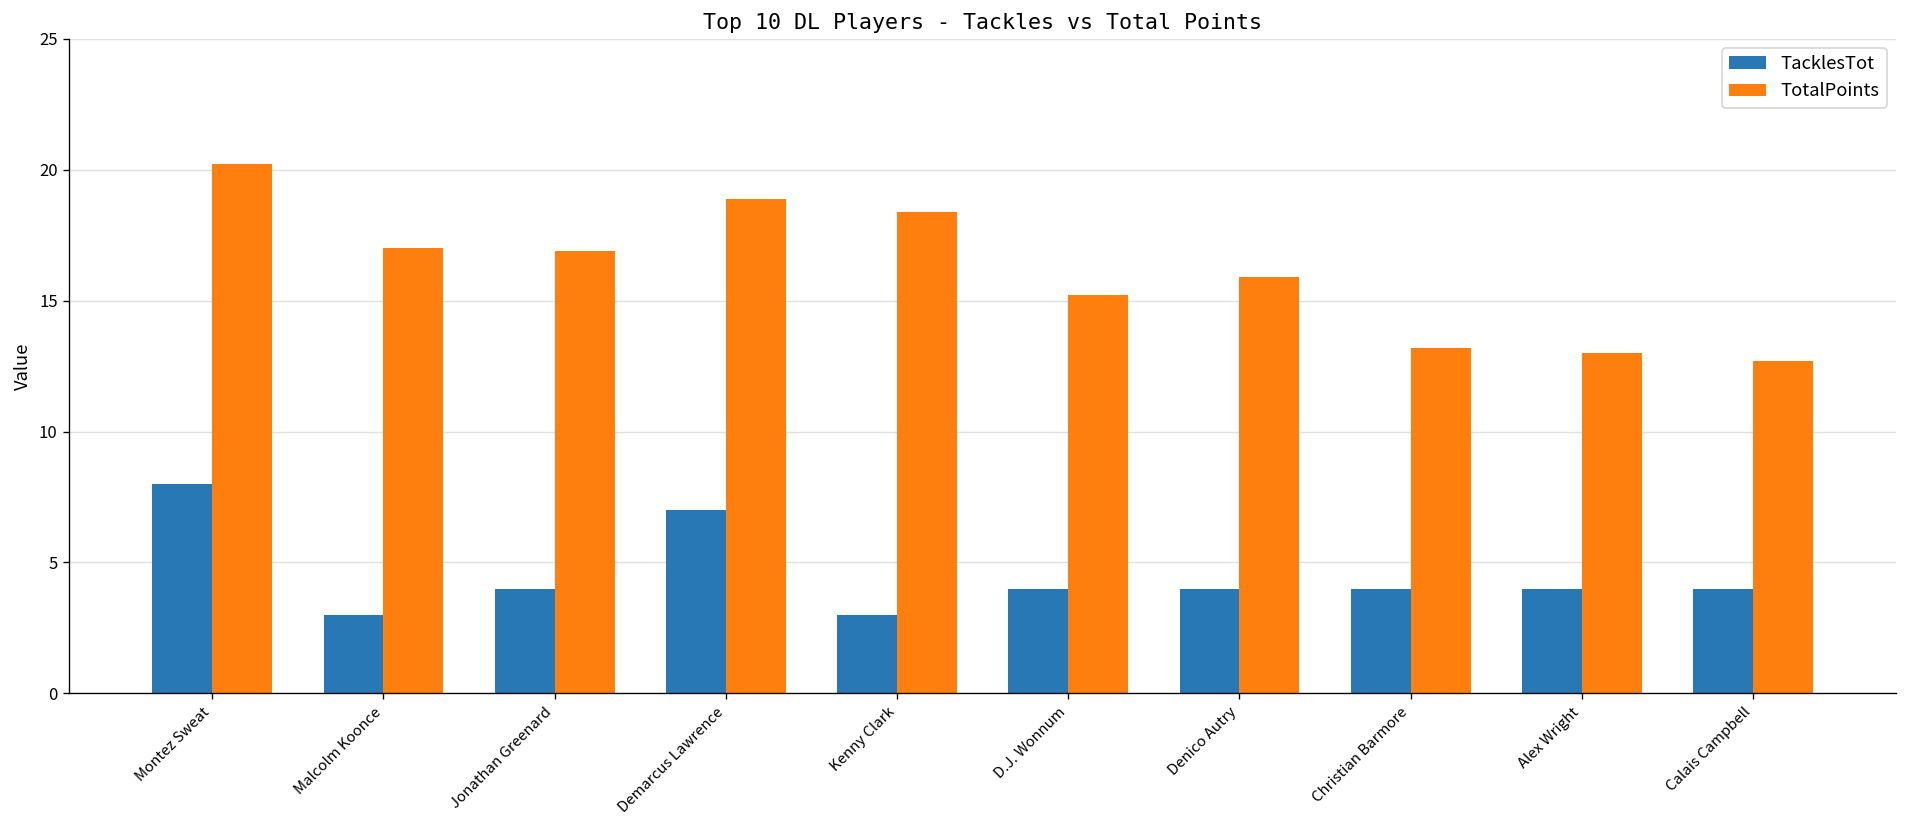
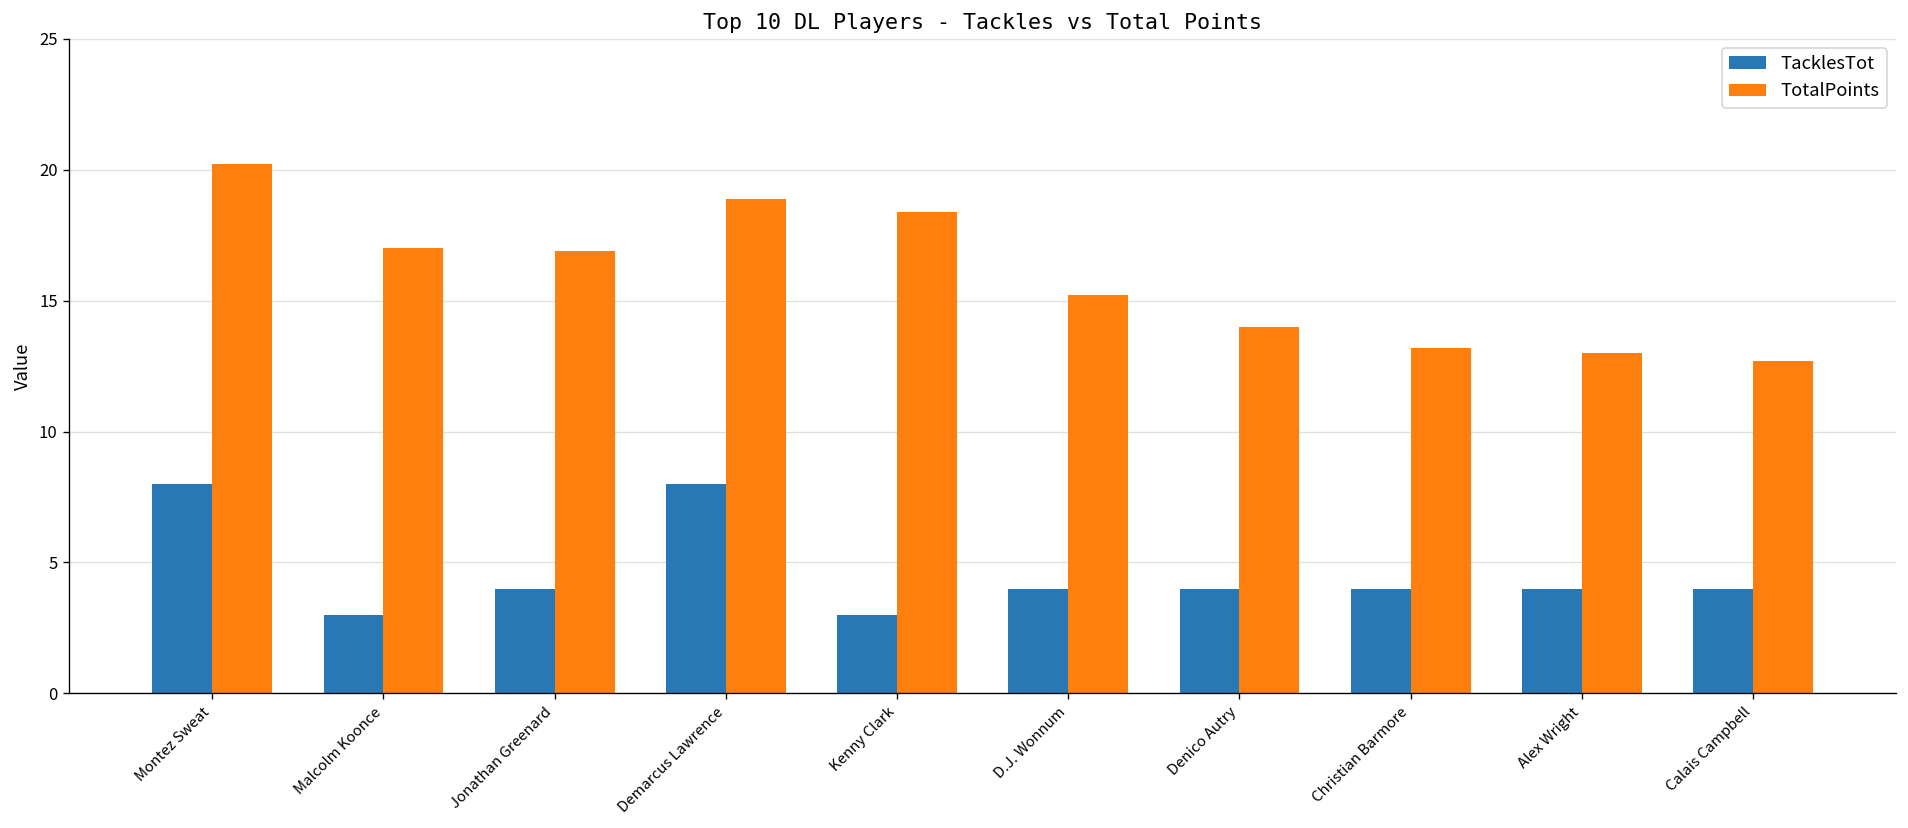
  {
    "TacklesTot": {
      "Montez Sweat": 8,
      "Malcolm Koonce": 3,
      "Jonathan Greenard": 4,
-     "Demarcus Lawrence": 7,
+     "Demarcus Lawrence": 8,
      "Kenny Clark": 3,
      "D.J. Wonnum": 4,
      "Denico Autry": 4,
      "Christian Barmore": 4,
      "Alex Wright": 4,
      "Calais Campbell": 4
    },
    "TotalPoints": {
      "Montez Sweat": 20.2,
      "Malcolm Koonce": 17.0,
      "Jonathan Greenard": 16.9,
      "Demarcus Lawrence": 18.9,
      "Kenny Clark": 18.4,
      "D.J. Wonnum": 15.2,
-     "Denico Autry": 15.9,
+     "Denico Autry": 14.0,
      "Christian Barmore": 13.2,
      "Alex Wright": 13.0,
      "Calais Campbell": 12.7
    }
  }
